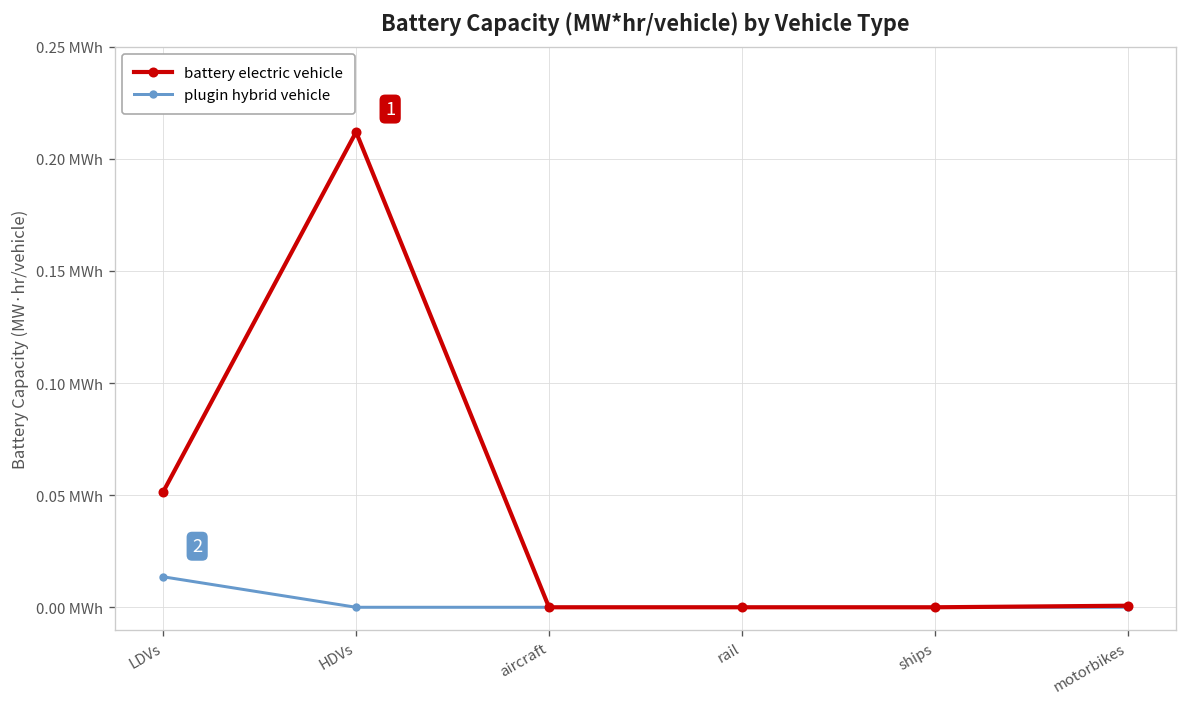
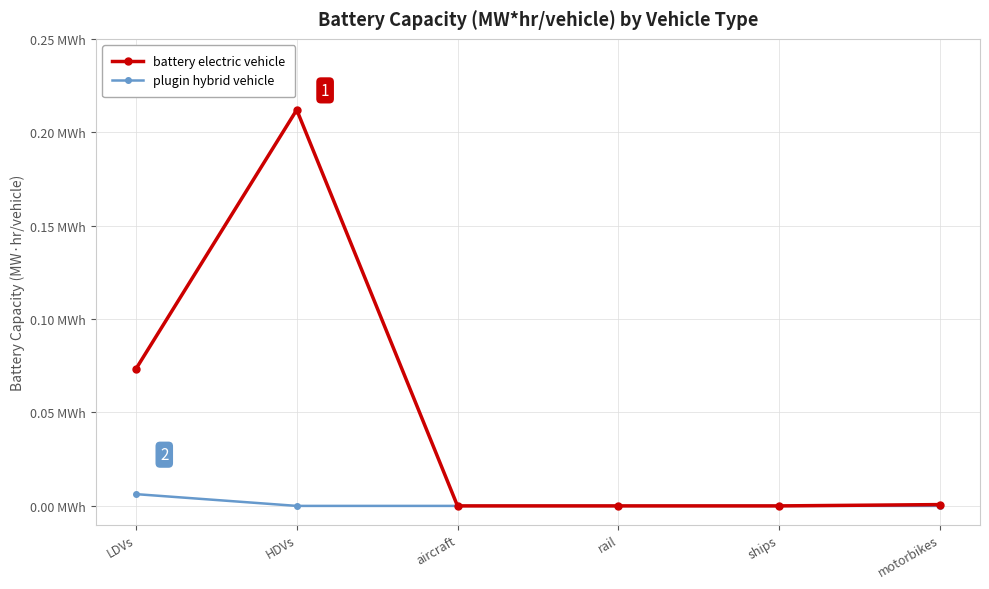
  {
    "battery electric vehicle": {
-     "LDVs": "0.051 MWh",
+     "LDVs": "0.073 MWh",
      "HDVs": "0.212 MWh"
    },
    "plugin hybrid vehicle": {
-     "LDVs": "0.014 MWh",
+     "LDVs": "0.006 MWh",
      "HDVs": "0.000 MWh"
    }
  }
